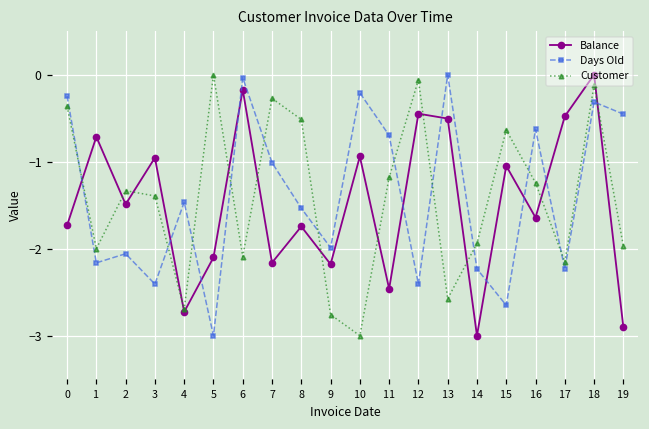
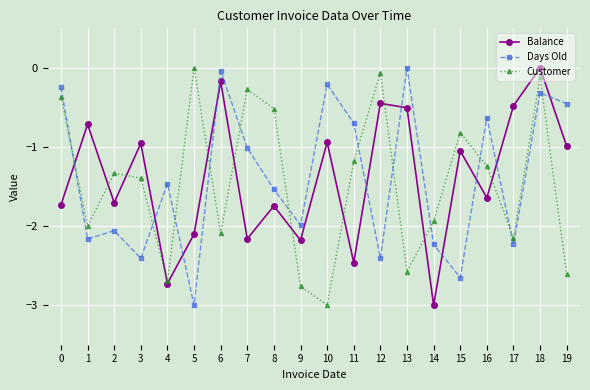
  {
    "Balance": {
      "0": -1.7,
      "1": -0.7,
-     "2": -1.5,
+     "2": -1.7,
      "3": -1.0,
      "5": -2.1,
      "6": -0.2,
      "7": -2.2,
      "8": -1.7,
      "9": -2.2,
      "10": -0.9,
      "11": -2.5,
      "12": -0.4,
      "13": -0.5,
      "14": -3.0,
      "15": -1.0,
      "16": -1.6,
      "17": -0.5,
-     "19": -2.9
+     "19": -1.0
    },
    "Days Old": {
      "0": -0.2,
      "1": -2.2,
      "2": -2.1,
      "3": -2.4,
      "4": -1.5,
      "5": -3.0,
      "6": 0.0,
      "7": -1.0,
      "8": -1.5,
      "9": -2.0,
      "10": -0.2,
      "11": -0.7,
      "12": -2.4,
      "13": 0.0,
      "14": -2.2,
      "15": -2.7,
      "16": -0.6,
      "17": -2.2,
      "18": -0.3,
      "19": -0.5
    },
    "Customer": {
      "0": -0.4,
      "1": -2.0,
      "2": -1.3,
      "3": -1.4,
      "5": 0.0,
      "6": -2.1,
      "7": -0.3,
      "8": -0.5,
      "9": -2.8,
      "10": -3.0,
      "11": -1.2,
      "12": -0.1,
      "13": -2.6,
      "14": -1.9,
-     "15": -0.6,
+     "15": -0.8,
      "16": -1.2,
      "17": -2.2,
-     "19": -2.0
+     "19": -2.6
    }
  }
